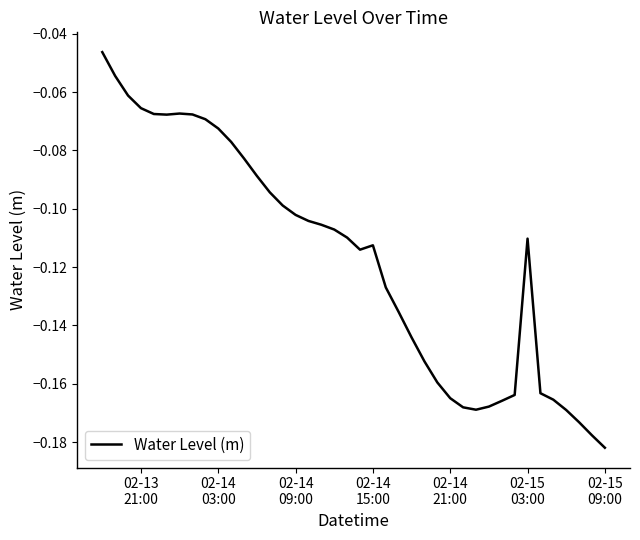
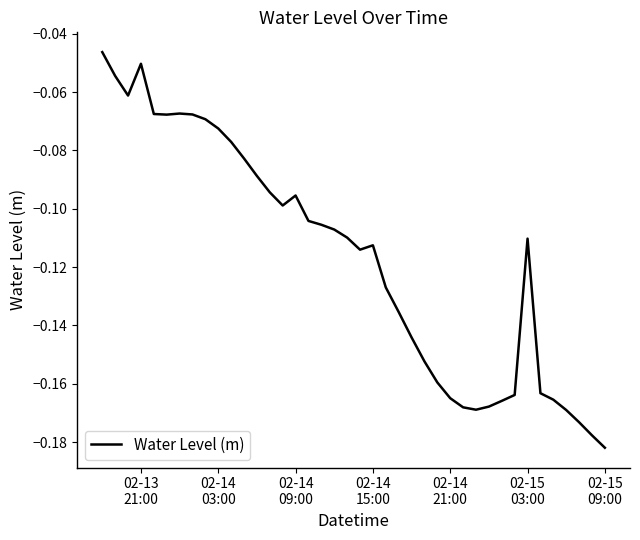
  {
-   "02-13 21:00": -0.065,
+   "02-13 21:00": -0.050,
    "02-14 03:00": -0.072,
-   "02-14 09:00": -0.102,
+   "02-14 09:00": -0.095,
    "02-14 15:00": -0.113,
    "02-14 21:00": -0.165,
    "02-15 03:00": -0.110,
    "02-15 09:00": -0.182
  }
